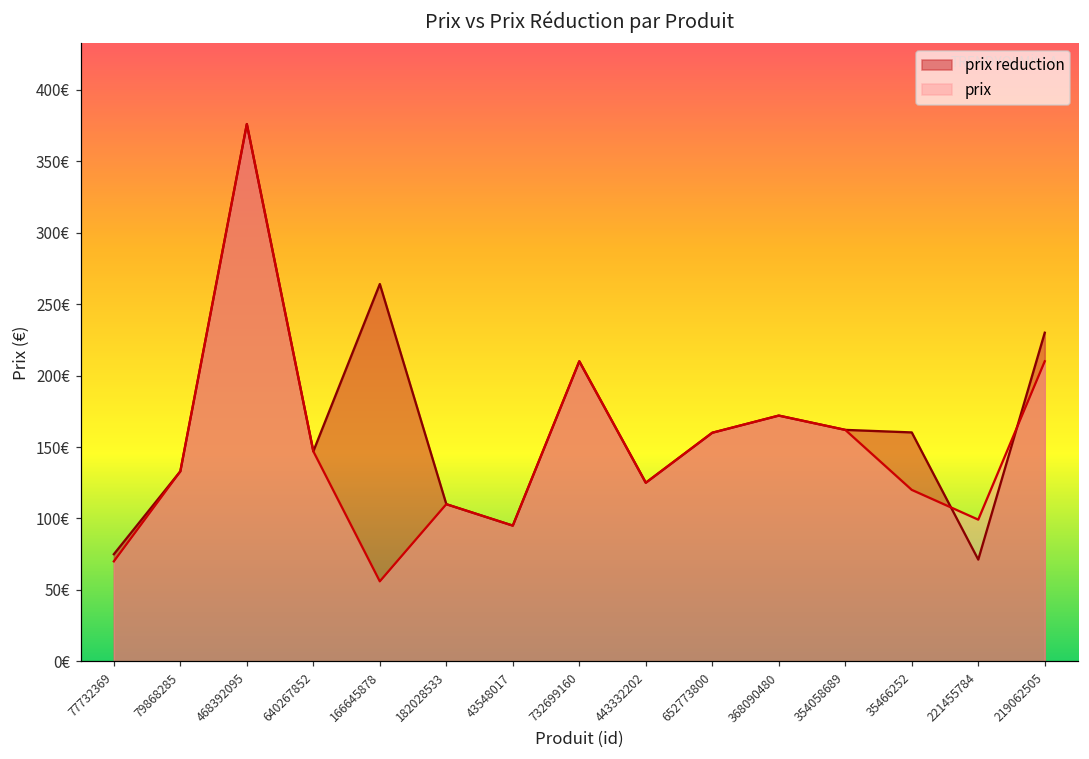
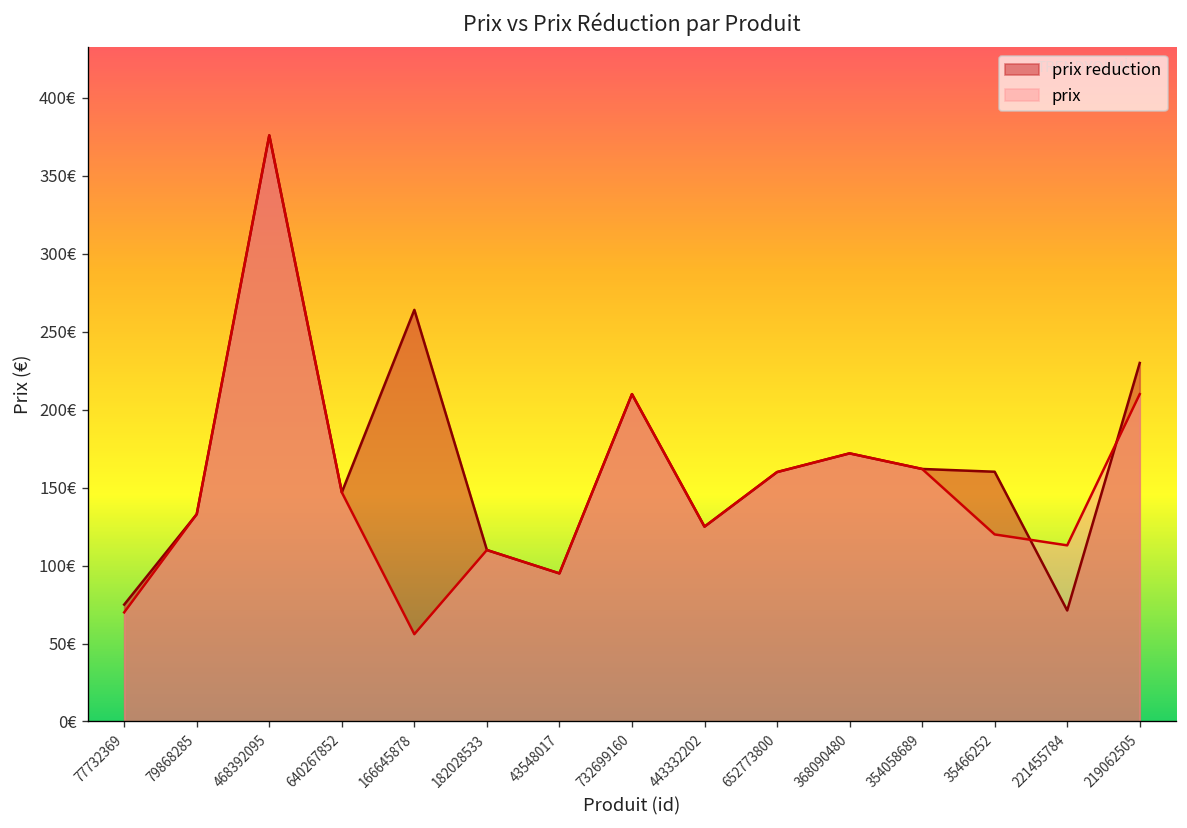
  {
    "prix reduction": {
      "77732369": "75€",
      "166645878": "264€",
      "35466252": "160€",
      "221455784": "71€",
      "219062505": "230€"
    },
    "prix": {
      "77732369": "70€",
      "166645878": "56€",
      "35466252": "120€",
-     "221455784": "99€",
+     "221455784": "113€",
      "219062505": "210€"
    }
  }
